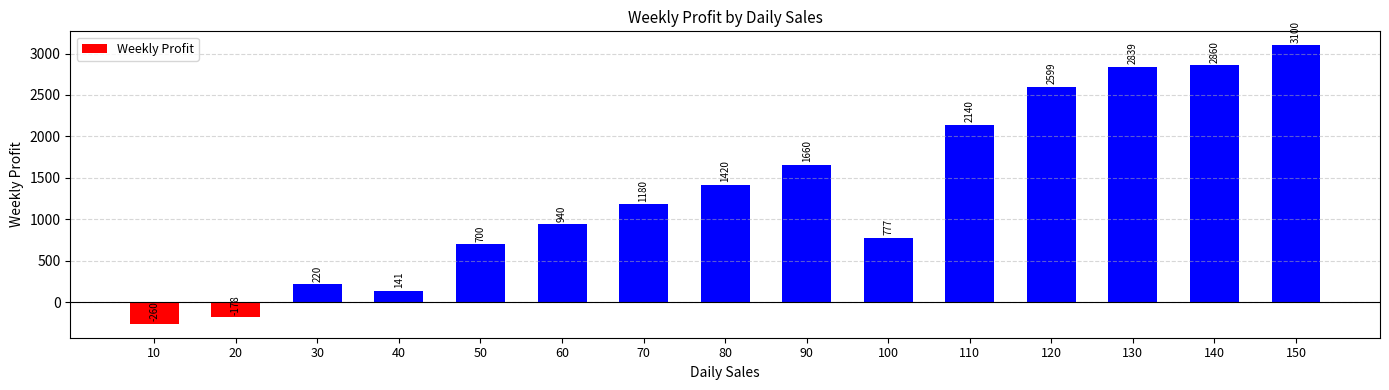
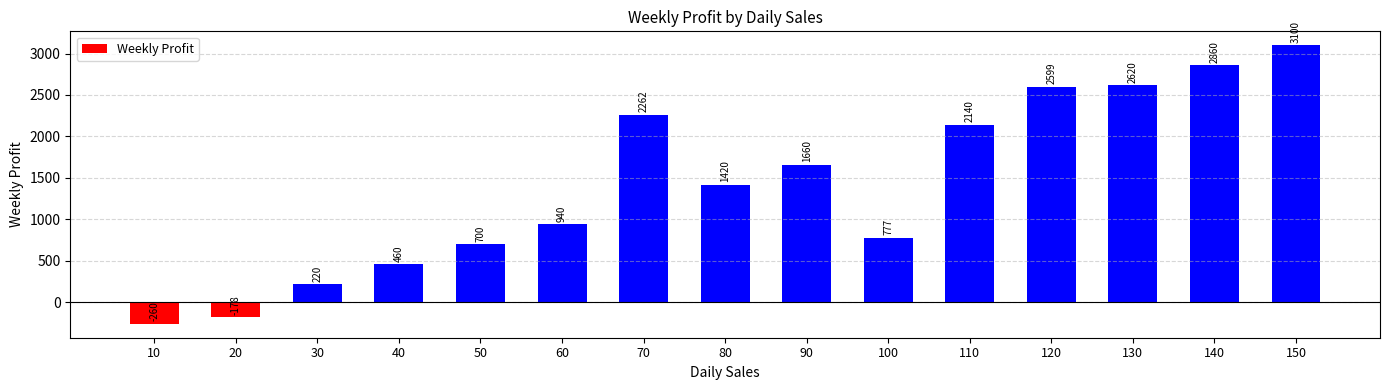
  {
    "10": -260,
    "20": -178,
    "30": 220,
-   "40": 141,
+   "40": 460,
    "50": 700,
    "60": 940,
-   "70": 1180,
+   "70": 2262,
    "80": 1420,
    "90": 1660,
    "100": 777,
    "110": 2140,
    "120": 2599,
-   "130": 2839,
+   "130": 2620,
    "140": 2860,
    "150": 3100
  }
